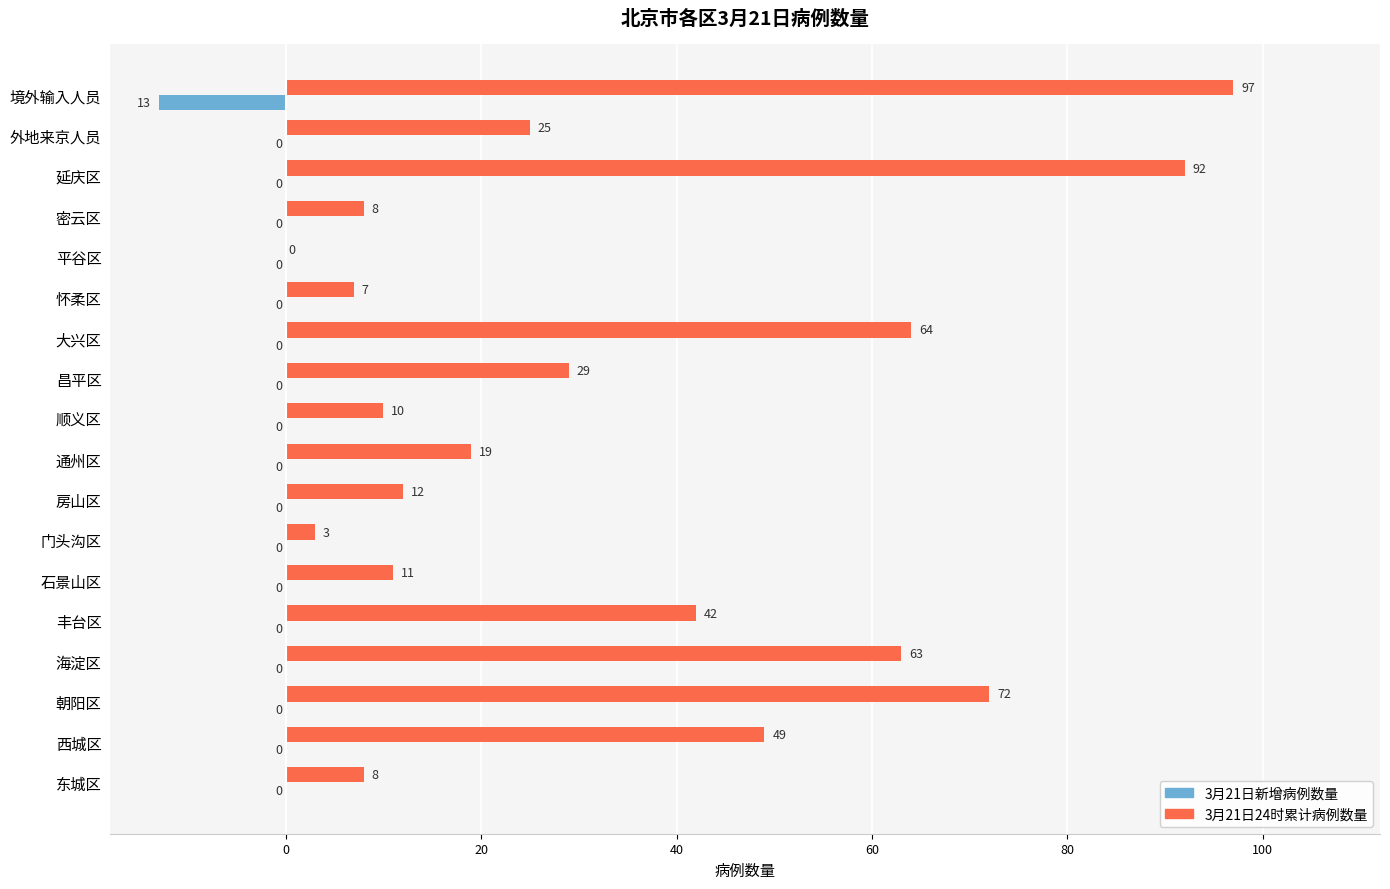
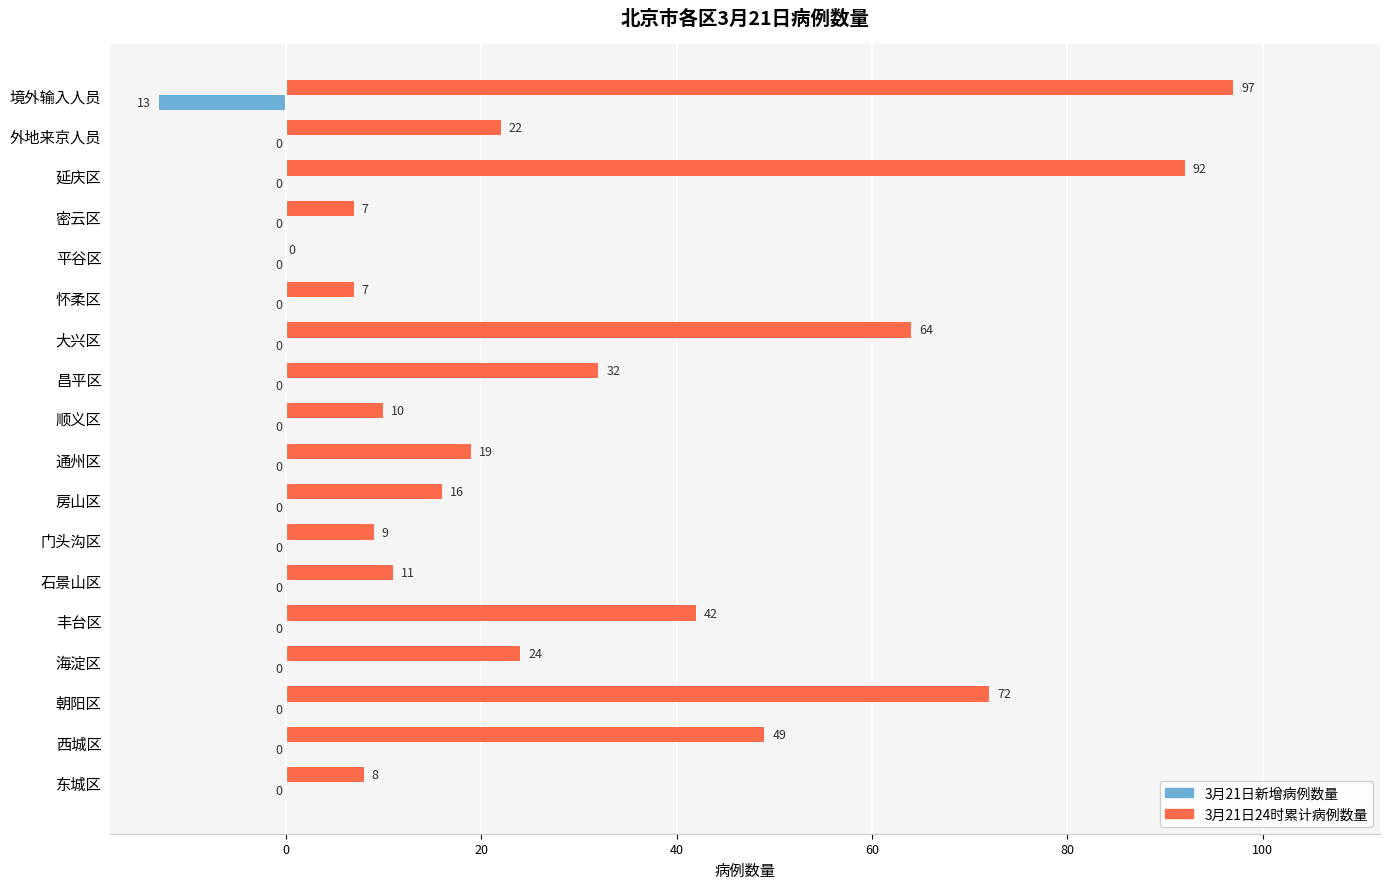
  {
    "3月21日24时累计病例数量": {
      "境外输入人员": 97,
-     "外地来京人员": 25,
+     "外地来京人员": 22,
      "延庆区": 92,
-     "密云区": 8,
+     "密云区": 7,
      "平谷区": 0,
      "怀柔区": 7,
      "大兴区": 64,
-     "昌平区": 29,
+     "昌平区": 32,
      "顺义区": 10,
      "通州区": 19,
-     "房山区": 12,
-     "门头沟区": 3,
+     "房山区": 16,
+     "门头沟区": 9,
      "石景山区": 11,
      "丰台区": 42,
-     "海淀区": 63,
+     "海淀区": 24,
      "朝阳区": 72,
      "西城区": 49,
      "东城区": 8
    },
    "3月21日新增病例数量": {
      "外地来京人员": 0,
      "延庆区": 0,
      "密云区": 0,
      "平谷区": 0,
      "怀柔区": 0,
      "大兴区": 0,
      "昌平区": 0,
      "顺义区": 0,
      "通州区": 0,
      "房山区": 0,
      "门头沟区": 0,
      "石景山区": 0,
      "丰台区": 0,
      "海淀区": 0,
      "朝阳区": 0,
      "西城区": 0,
      "东城区": 0
    }
  }
